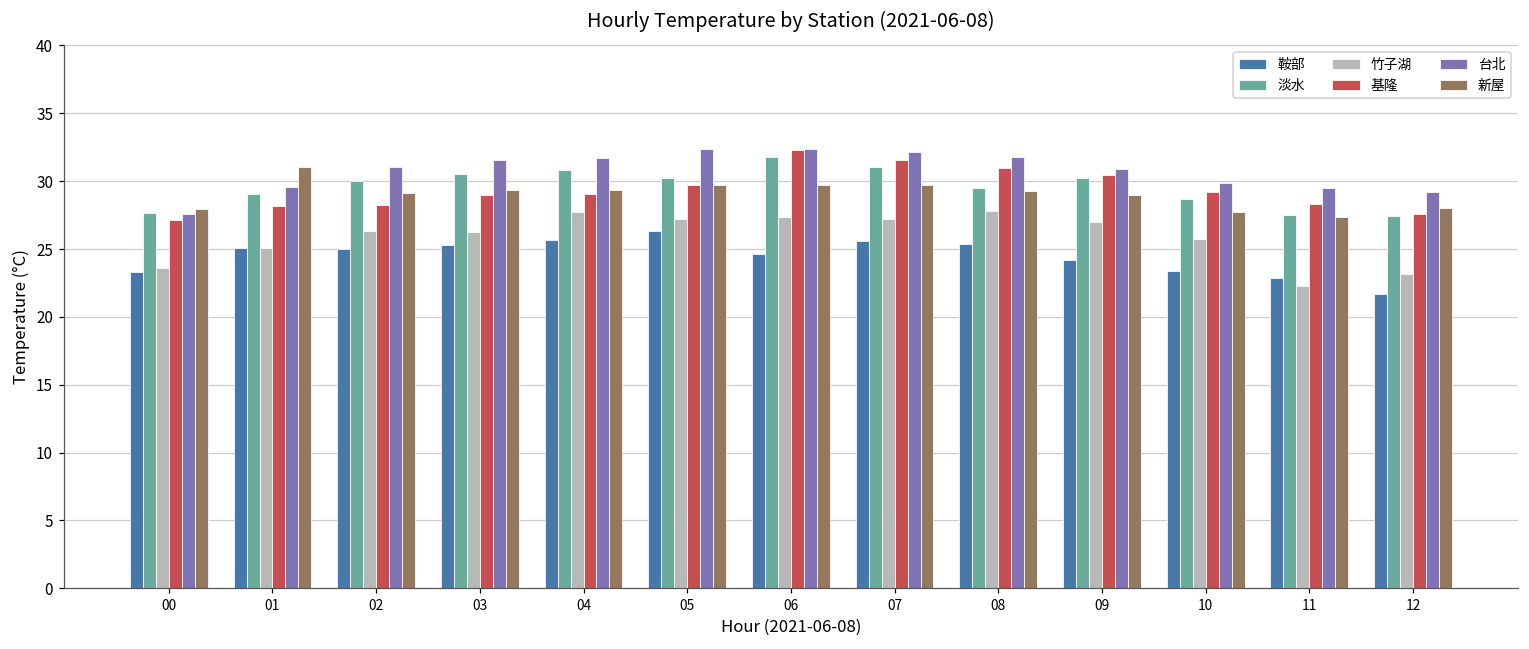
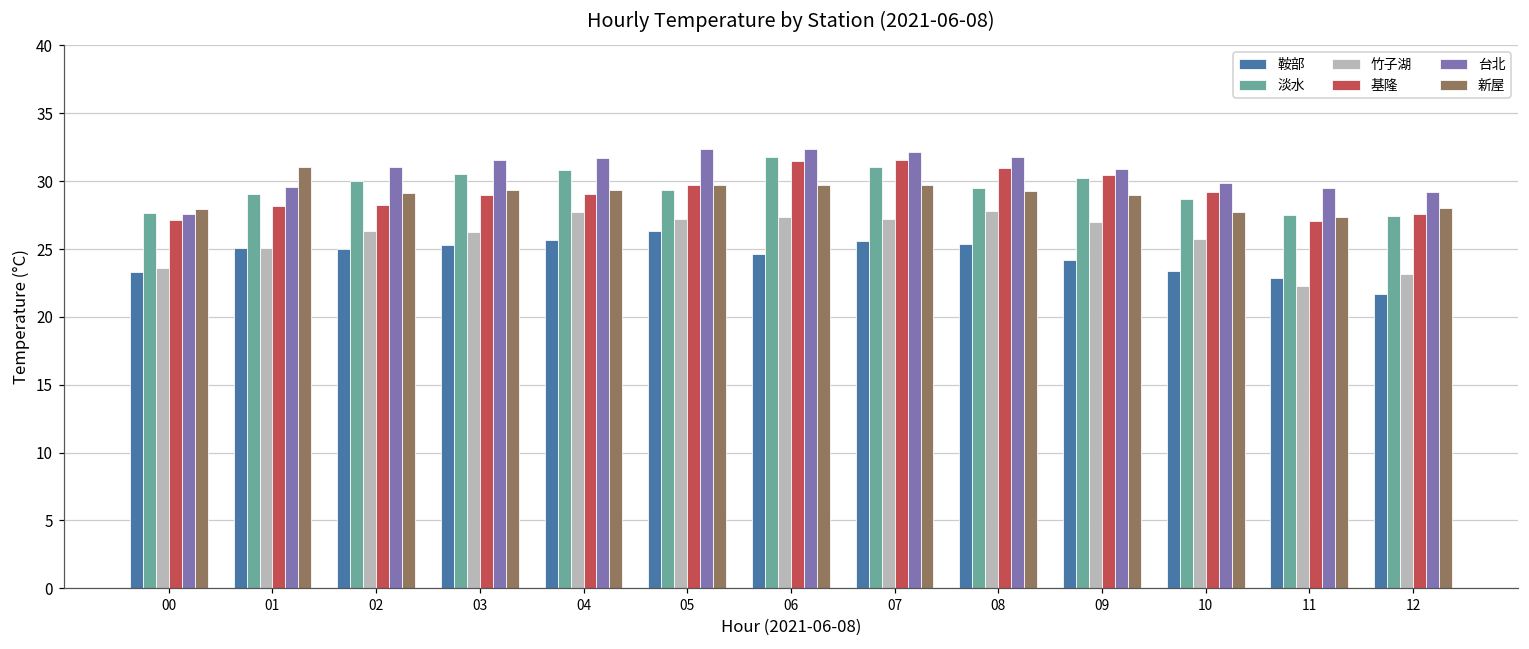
  {
    "淡水": {
      "00": 27.6,
      "01": 29.0,
      "02": 30.0,
      "03": 30.5,
      "04": 30.8,
-     "05": 30.2,
+     "05": 29.3,
      "06": 31.7,
      "07": 31.1,
      "08": 29.5,
      "09": 30.3,
      "10": 28.7,
      "11": 27.5,
      "12": 27.4
    },
    "竹子湖": {
      "00": 23.6,
      "01": 25.1,
      "02": 26.3,
      "03": 26.2,
      "04": 27.8,
      "05": 27.2,
      "06": 27.4,
      "07": 27.2,
      "08": 27.8,
      "09": 27.0,
      "10": 25.7,
      "11": 22.2,
      "12": 23.2
    },
    "基隆": {
      "00": 27.2,
      "01": 28.2,
      "02": 28.3,
      "03": 29.0,
      "04": 29.0,
      "05": 29.7,
-     "06": 32.3,
+     "06": 31.5,
      "07": 31.6,
      "08": 31.0,
      "09": 30.5,
      "10": 29.2,
-     "11": 28.3,
+     "11": 27.1,
      "12": 27.5
    },
    "新屋": {
      "00": 28.0,
      "01": 31.0,
      "02": 29.1,
      "03": 29.3,
      "04": 29.3,
      "05": 29.7,
      "06": 29.7,
      "07": 29.7,
      "08": 29.3,
      "09": 29.0,
      "10": 27.8,
      "11": 27.3,
      "12": 28.1
    }
  }
